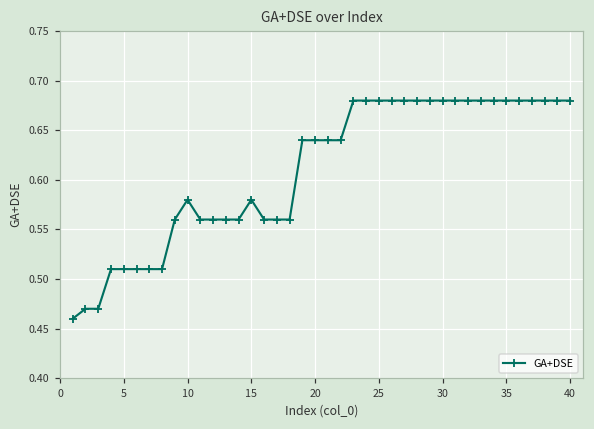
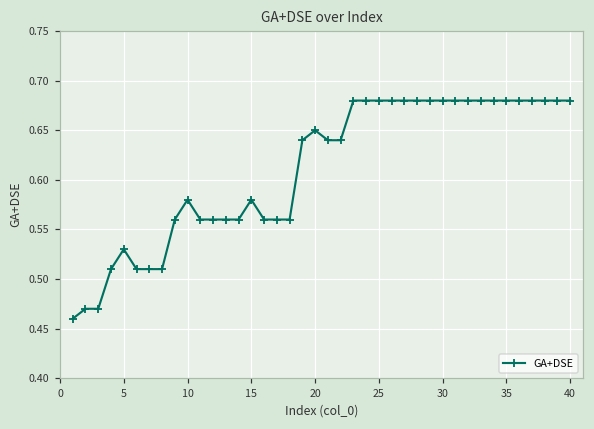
  {
-   "5": 0.51,
+   "5": 0.53,
    "10": 0.58,
    "15": 0.58,
-   "20": 0.64,
+   "20": 0.65,
    "25": 0.68,
    "30": 0.68,
    "35": 0.68,
    "40": 0.68
  }
